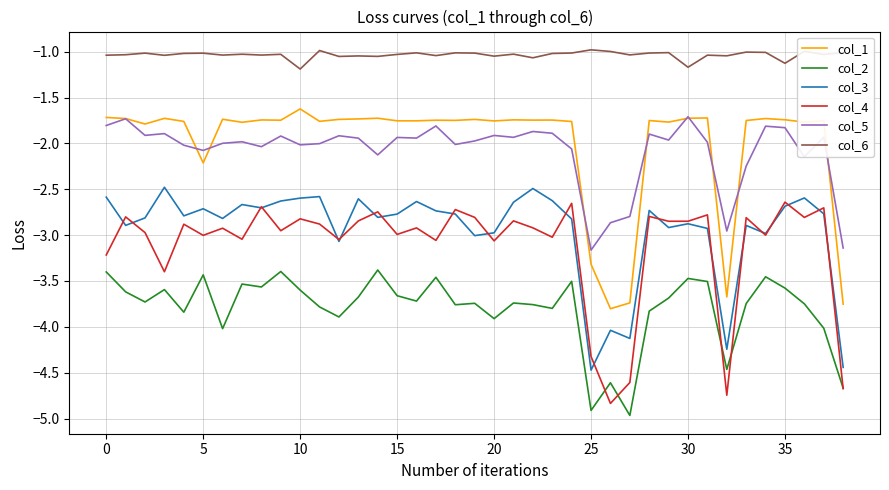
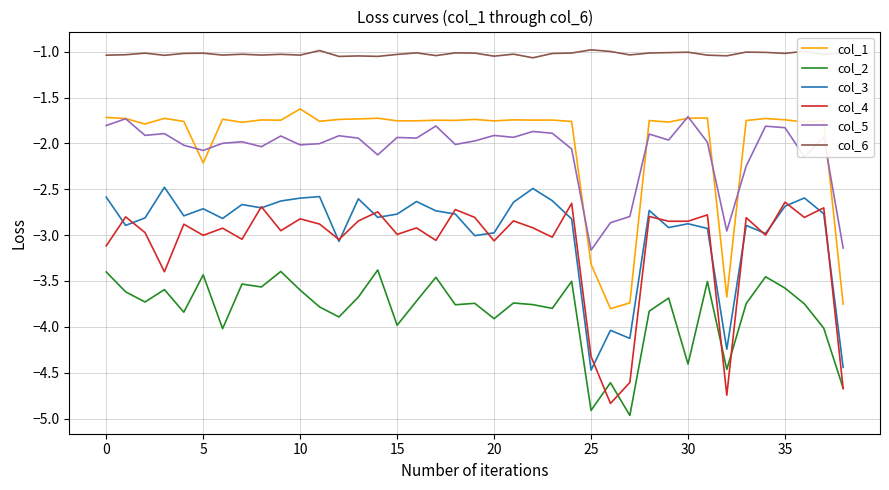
  {
    "col_1": {
      "0": -1.7,
      "5": -2.2,
      "10": -1.6,
      "15": -1.8,
      "20": -1.8,
      "25": -3.3,
      "35": -1.7
    },
    "col_2": {
      "0": -3.4,
      "5": -3.4,
      "10": -3.6,
-     "15": -3.7,
+     "15": -4.0,
      "20": -3.9,
      "25": -4.9,
-     "30": -3.5,
+     "30": -4.4,
      "35": -3.6
    },
    "col_3": {
      "0": -2.6,
      "5": -2.7,
      "10": -2.6,
      "15": -2.8,
      "20": -3.0,
      "25": -4.5,
      "30": -2.9,
      "35": -2.7
    },
    "col_4": {
-     "0": -3.2,
+     "0": -3.1,
      "5": -3.0,
      "10": -2.8,
      "15": -3.0,
      "20": -3.1,
      "25": -4.3,
      "30": -2.8,
      "35": -2.6
    },
    "col_5": {
      "0": -1.8,
      "5": -2.1,
      "10": -2.0,
      "15": -1.9,
      "20": -1.9,
      "25": -3.2,
      "35": -1.8
    },
    "col_6": {
      "0": -1.0,
      "5": -1.0,
-     "10": -1.2,
+     "10": -1.0,
      "15": -1.0,
      "20": -1.0,
      "25": -1.0,
-     "30": -1.2,
-     "35": -1.1
+     "30": -1.0,
+     "35": -1.0
    }
  }
